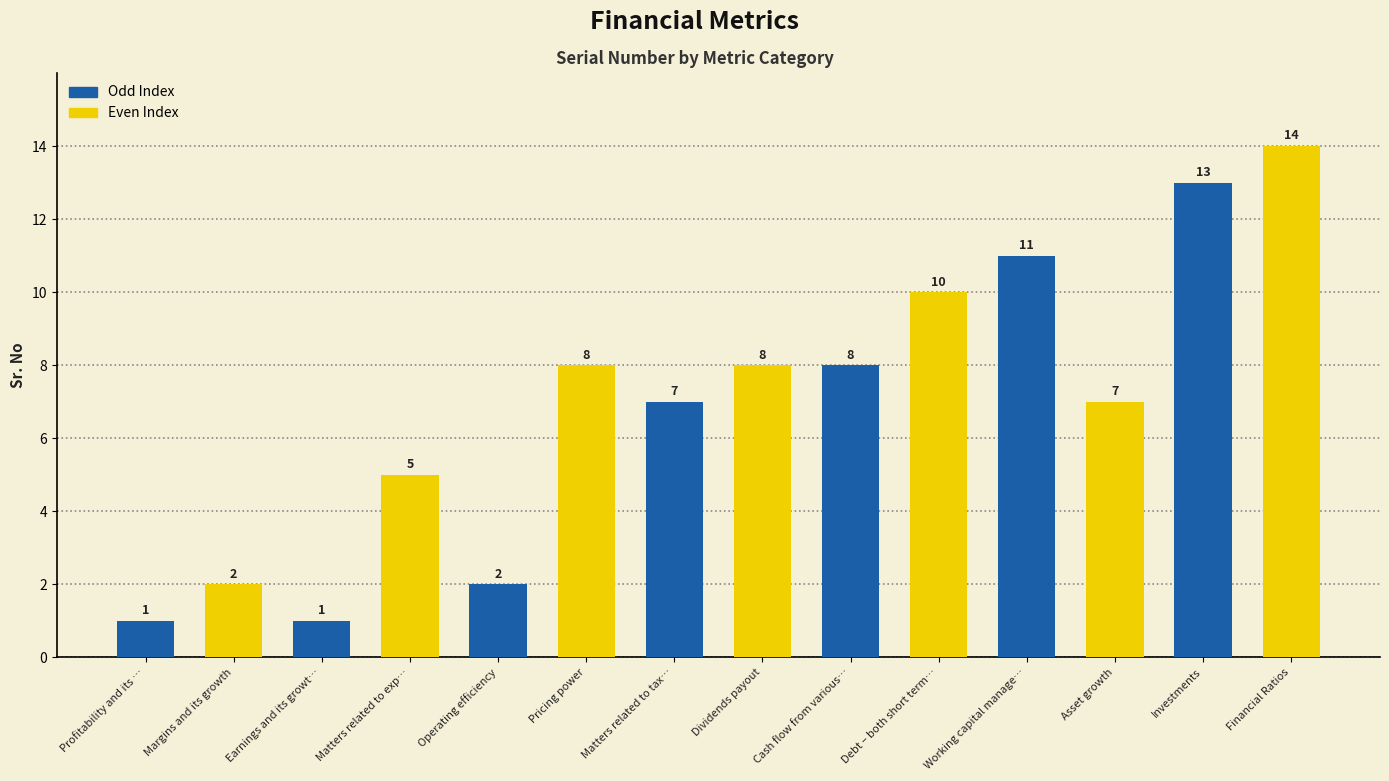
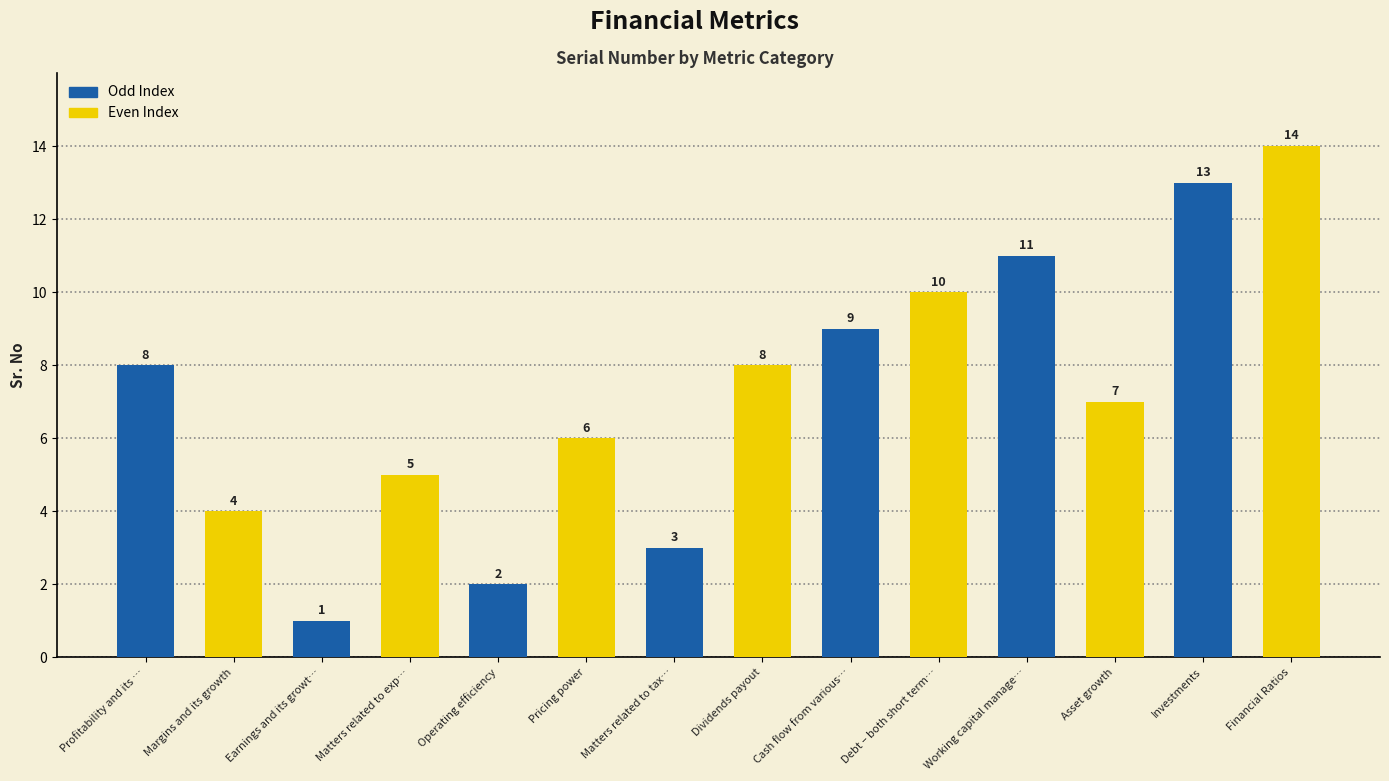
  {
-   "Profitability and its …": 1,
-   "Margins and its growth": 2,
+   "Profitability and its …": 8,
+   "Margins and its growth": 4,
    "Earnings and its growt…": 1,
    "Matters related to exp…": 5,
    "Operating efficiency": 2,
-   "Pricing power": 8,
-   "Matters related to tax…": 7,
+   "Pricing power": 6,
+   "Matters related to tax…": 3,
    "Dividends payout": 8,
-   "Cash flow from various…": 8,
+   "Cash flow from various…": 9,
    "Debt – both short term…": 10,
    "Working capital manage…": 11,
    "Asset growth": 7,
    "Investments": 13,
    "Financial Ratios": 14
  }
